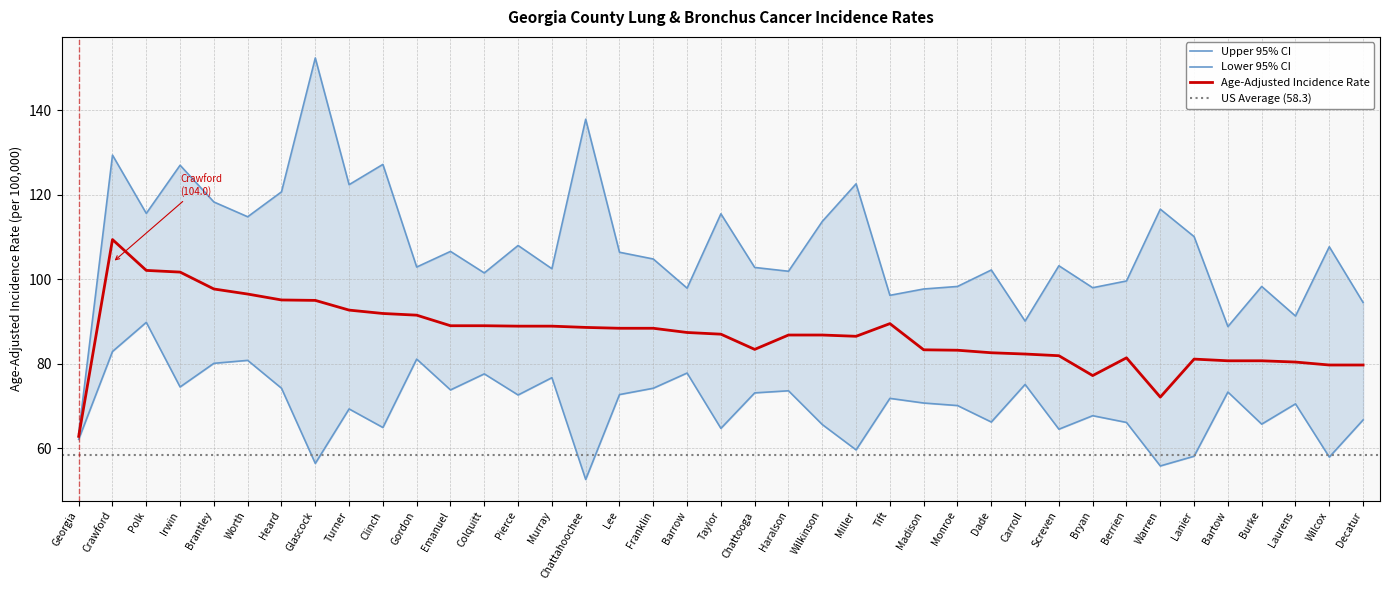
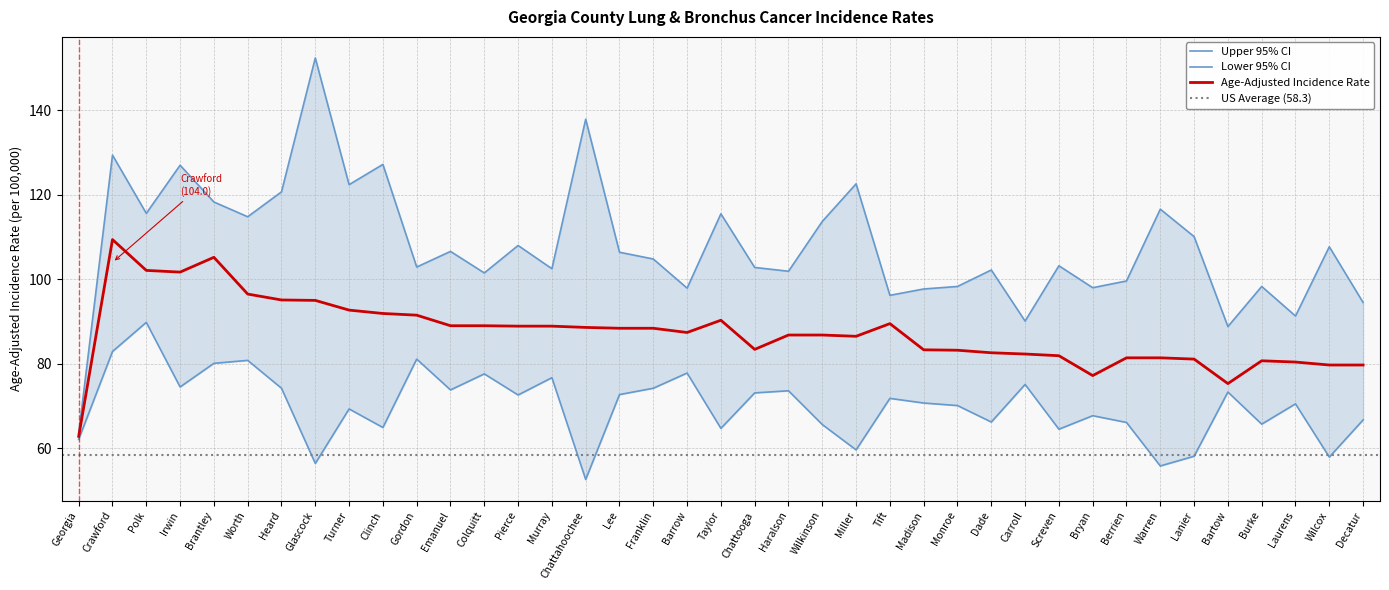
  {
    "Age-Adjusted Incidence Rate": {
      "Georgia": 63,
      "Crawford": 109,
      "Polk": 102,
      "Irwin": 102,
-     "Brantley": 98,
+     "Brantley": 105,
      "Worth": 97,
      "Heard": 95,
      "Glascock": 95,
      "Turner": 93,
      "Clinch": 92,
      "Gordon": 92,
      "Emanuel": 89,
      "Colquitt": 89,
      "Pierce": 89,
      "Murray": 89,
      "Chattahoochee": 89,
      "Lee": 88,
      "Franklin": 88,
      "Barrow": 87,
-     "Taylor": 87,
+     "Taylor": 90,
      "Chattooga": 83,
      "Haralson": 87,
      "Wilkinson": 87,
      "Miller": 87,
      "Tift": 90,
      "Madison": 83,
      "Monroe": 83,
      "Dade": 83,
      "Carroll": 82,
      "Screven": 82,
      "Bryan": 77,
      "Berrien": 81,
-     "Warren": 72,
+     "Warren": 81,
      "Lanier": 81,
-     "Bartow": 81,
+     "Bartow": 75,
      "Burke": 81,
      "Laurens": 80,
      "Wilcox": 80,
      "Decatur": 80
    }
  }
